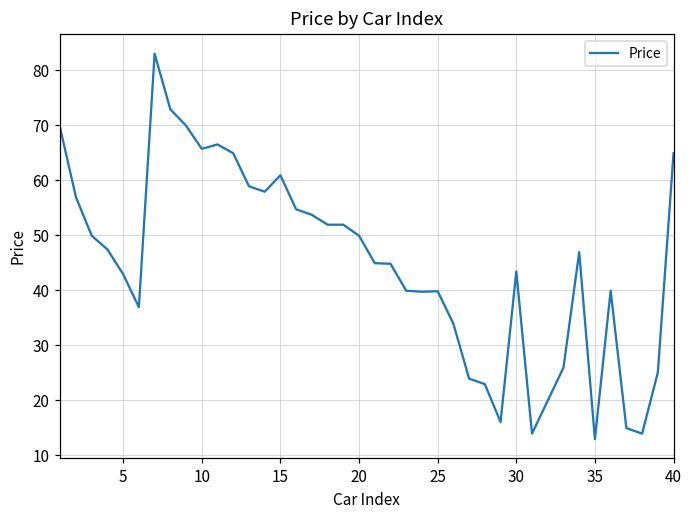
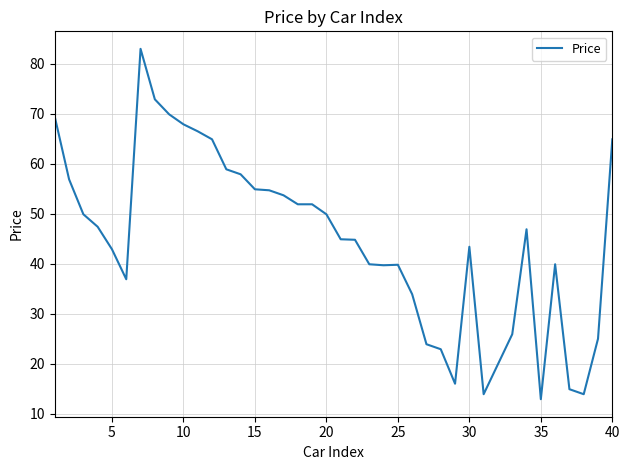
  {
    "5": 43,
-   "10": 66,
-   "15": 61,
+   "10": 68,
+   "15": 55,
    "20": 50,
    "25": 40,
    "30": 43,
    "35": 13,
    "40": 65
  }
